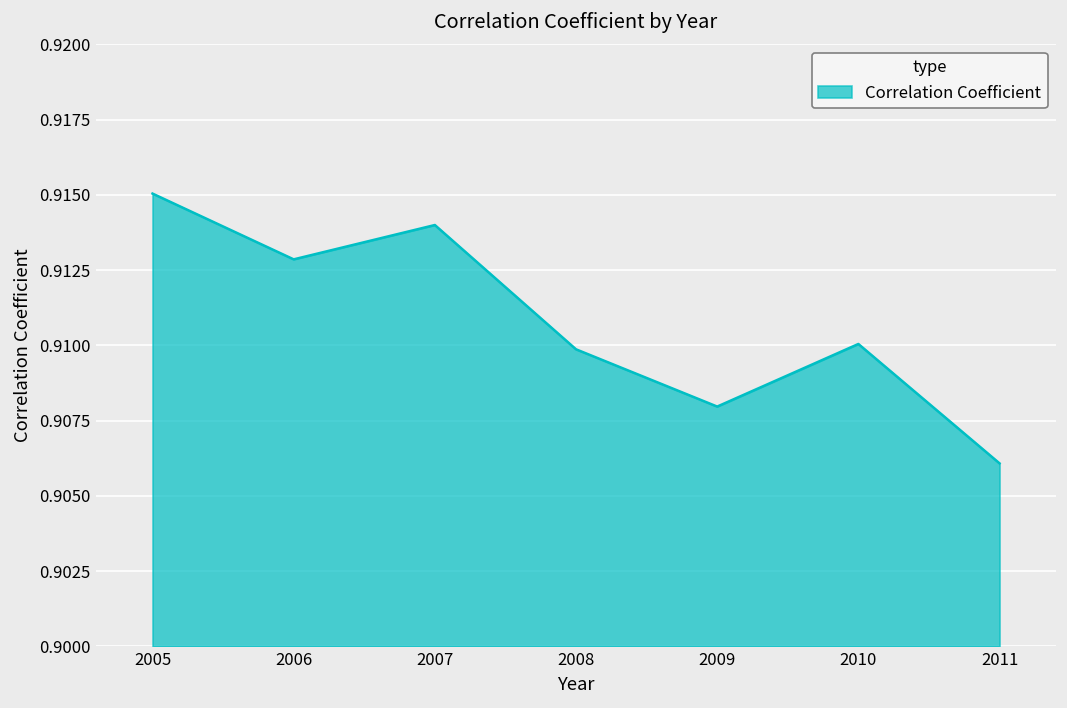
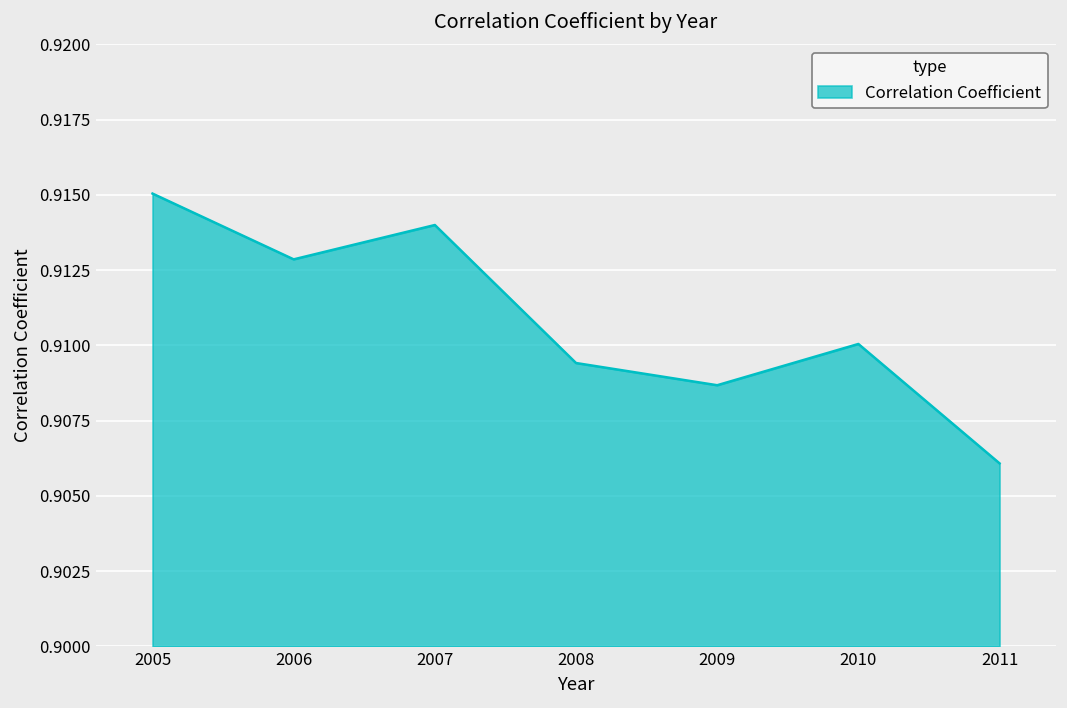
  {
    "2005": 0.9150,
    "2006": 0.9129,
    "2007": 0.9140,
-   "2008": 0.9099,
-   "2009": 0.9080,
+   "2008": 0.9094,
+   "2009": 0.9087,
    "2010": 0.9100,
    "2011": 0.9061
  }
